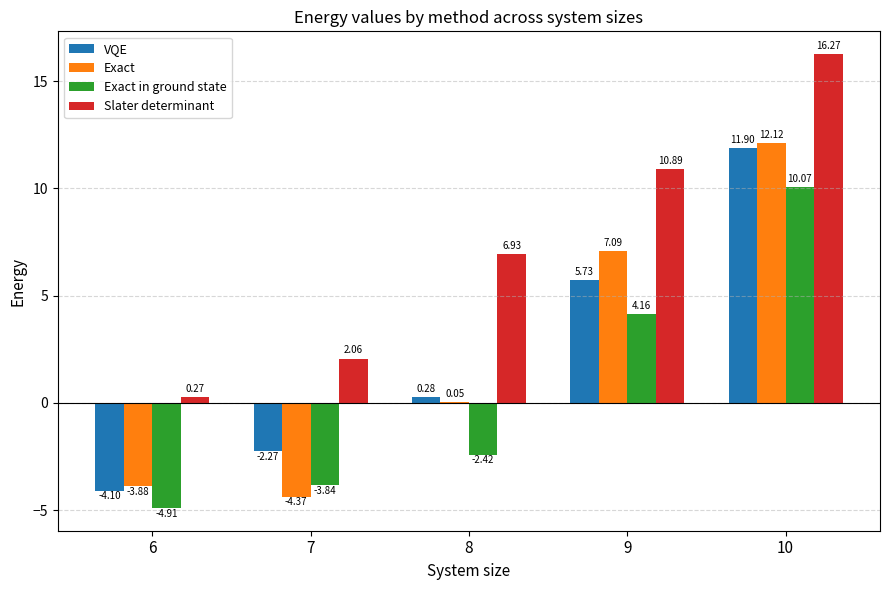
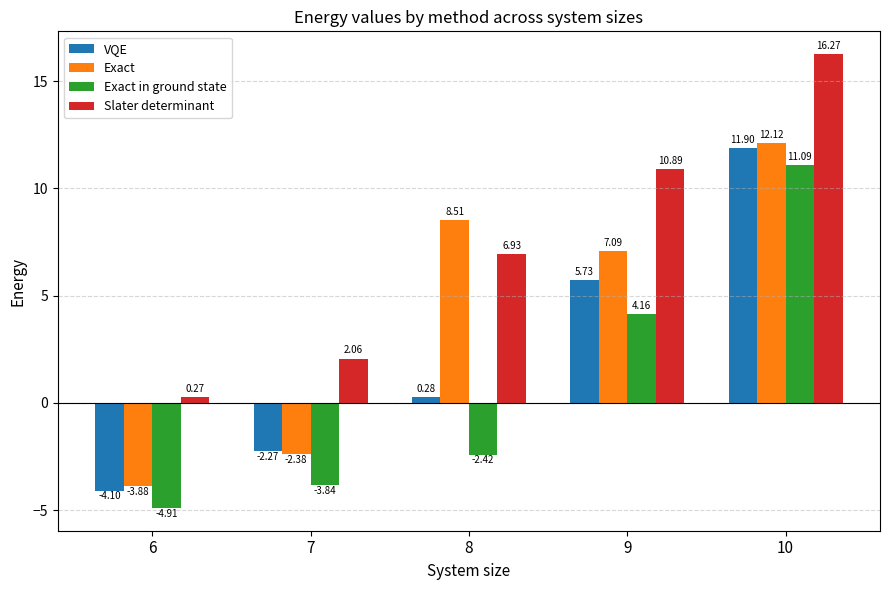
  {
    "VQE": {
      "6": -4.10,
      "7": -2.27,
      "8": 0.28,
      "9": 5.73,
      "10": 11.90
    },
    "Exact": {
      "6": -3.88,
-     "7": -4.37,
-     "8": 0.05,
+     "7": -2.38,
+     "8": 8.51,
      "9": 7.09,
      "10": 12.12
    },
    "Exact in ground state": {
      "6": -4.91,
      "7": -3.84,
      "8": -2.42,
      "9": 4.16,
-     "10": 10.07
+     "10": 11.09
    },
    "Slater determinant": {
      "6": 0.27,
      "7": 2.06,
      "8": 6.93,
      "9": 10.89,
      "10": 16.27
    }
  }
